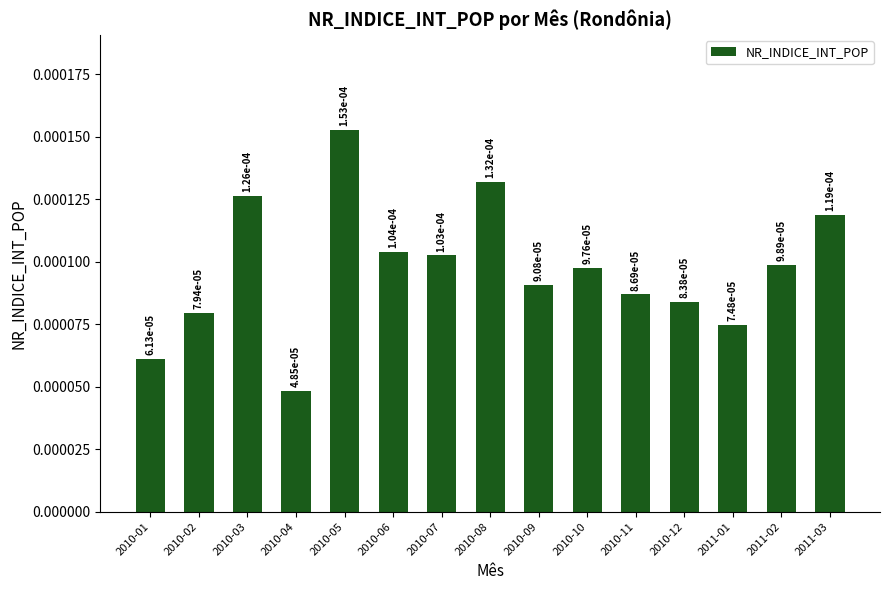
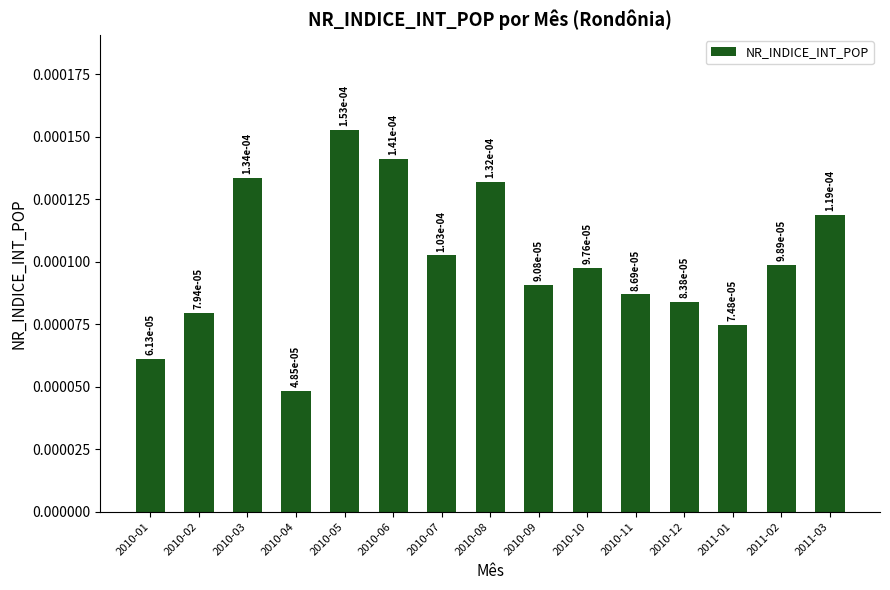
  {
    "2010-01": "6.13e-05",
    "2010-02": "7.94e-05",
-   "2010-03": "1.26e-04",
+   "2010-03": "1.34e-04",
    "2010-04": "4.85e-05",
    "2010-05": "1.53e-04",
-   "2010-06": "1.04e-04",
+   "2010-06": "1.41e-04",
    "2010-07": "1.03e-04",
    "2010-08": "1.32e-04",
    "2010-09": "9.08e-05",
    "2010-10": "9.76e-05",
    "2010-11": "8.69e-05",
    "2010-12": "8.38e-05",
    "2011-01": "7.48e-05",
    "2011-02": "9.89e-05",
    "2011-03": "1.19e-04"
  }
